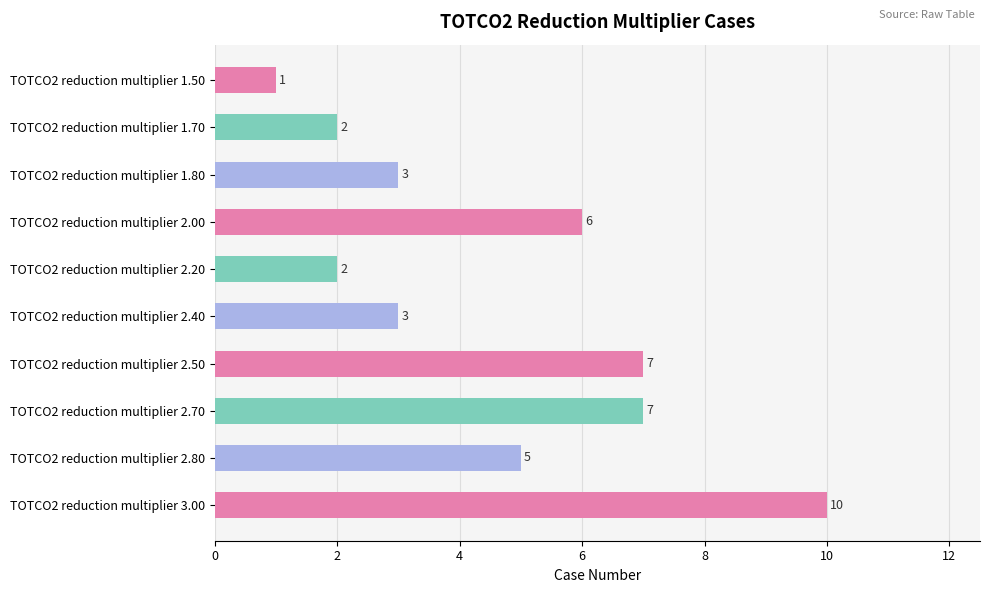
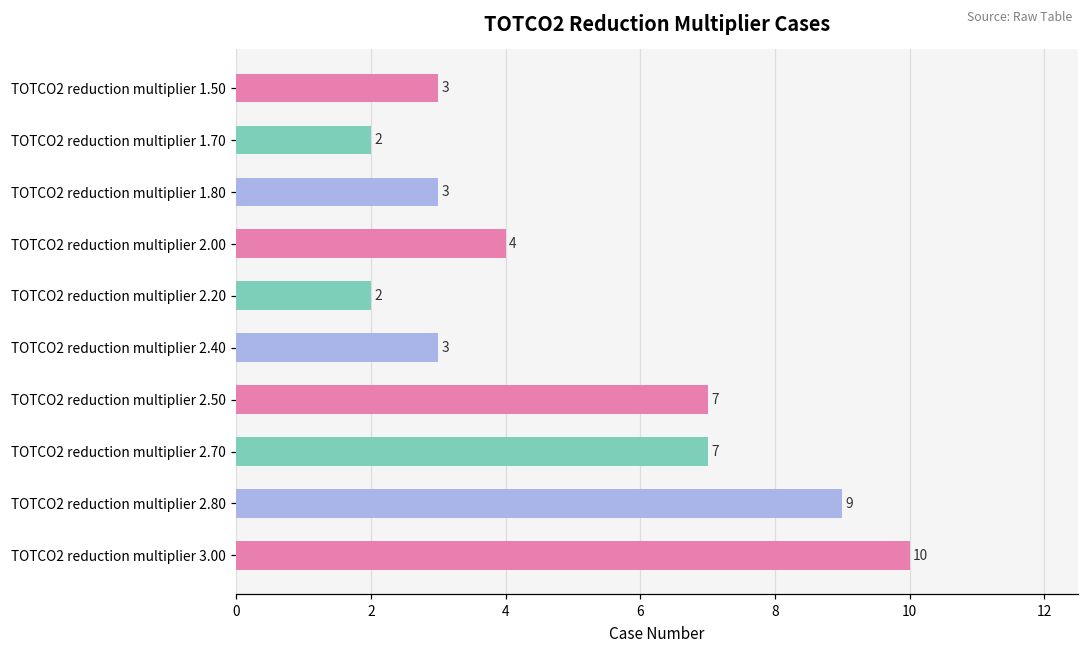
  {
-   "TOTCO2 reduction multiplier 1.50": 1,
+   "TOTCO2 reduction multiplier 1.50": 3,
    "TOTCO2 reduction multiplier 1.70": 2,
    "TOTCO2 reduction multiplier 1.80": 3,
-   "TOTCO2 reduction multiplier 2.00": 6,
+   "TOTCO2 reduction multiplier 2.00": 4,
    "TOTCO2 reduction multiplier 2.20": 2,
    "TOTCO2 reduction multiplier 2.40": 3,
    "TOTCO2 reduction multiplier 2.50": 7,
    "TOTCO2 reduction multiplier 2.70": 7,
-   "TOTCO2 reduction multiplier 2.80": 5,
+   "TOTCO2 reduction multiplier 2.80": 9,
    "TOTCO2 reduction multiplier 3.00": 10
  }
